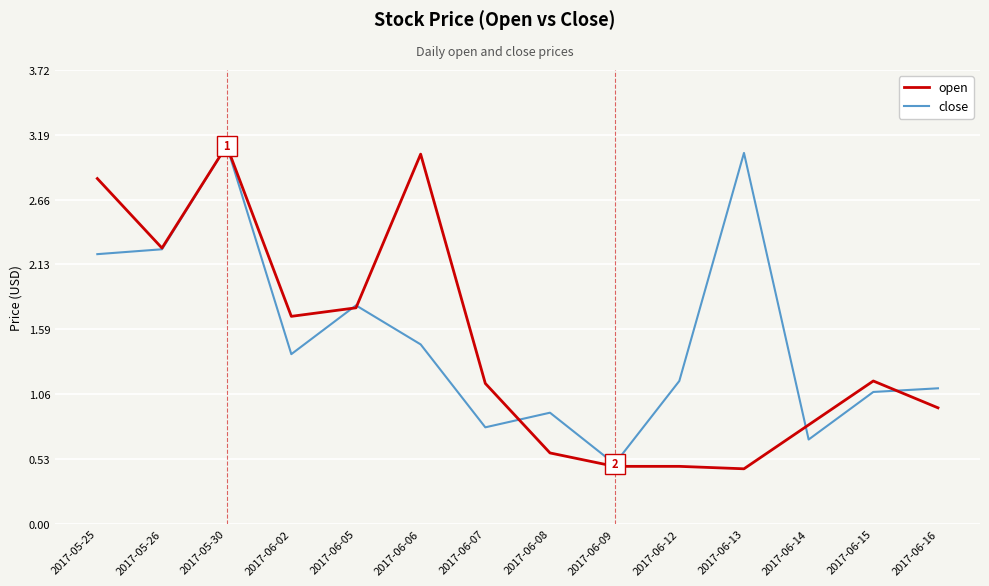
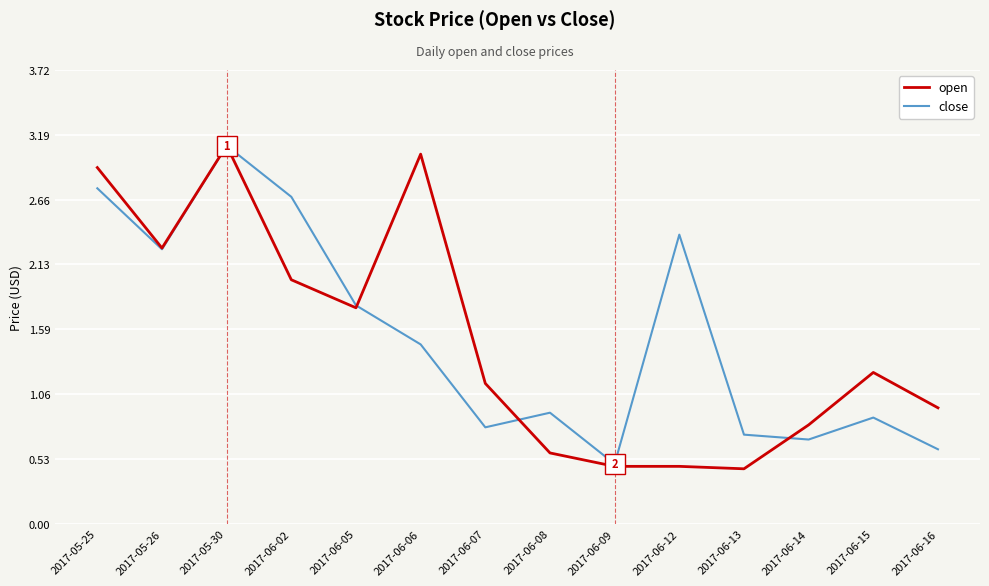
  {
    "open": {
-     "2017-05-25": 2.83,
-     "2017-06-02": 1.7,
+     "2017-05-25": 2.92,
+     "2017-06-02": 2.0,
      "2017-06-06": 3.03,
      "2017-06-07": 1.15,
      "2017-06-08": 0.58,
      "2017-06-12": 0.47,
      "2017-06-13": 0.45,
      "2017-06-14": 0.81,
-     "2017-06-15": 1.17,
+     "2017-06-15": 1.24,
      "2017-06-16": 0.95
    },
    "close": {
-     "2017-05-25": 2.21,
-     "2017-06-02": 1.39,
+     "2017-05-25": 2.75,
+     "2017-06-02": 2.68,
      "2017-06-06": 1.47,
      "2017-06-07": 0.79,
      "2017-06-08": 0.91,
-     "2017-06-12": 1.17,
-     "2017-06-13": 3.04,
+     "2017-06-12": 2.37,
+     "2017-06-13": 0.73,
      "2017-06-14": 0.69,
-     "2017-06-15": 1.08,
-     "2017-06-16": 1.11
+     "2017-06-15": 0.87,
+     "2017-06-16": 0.61
    }
  }
